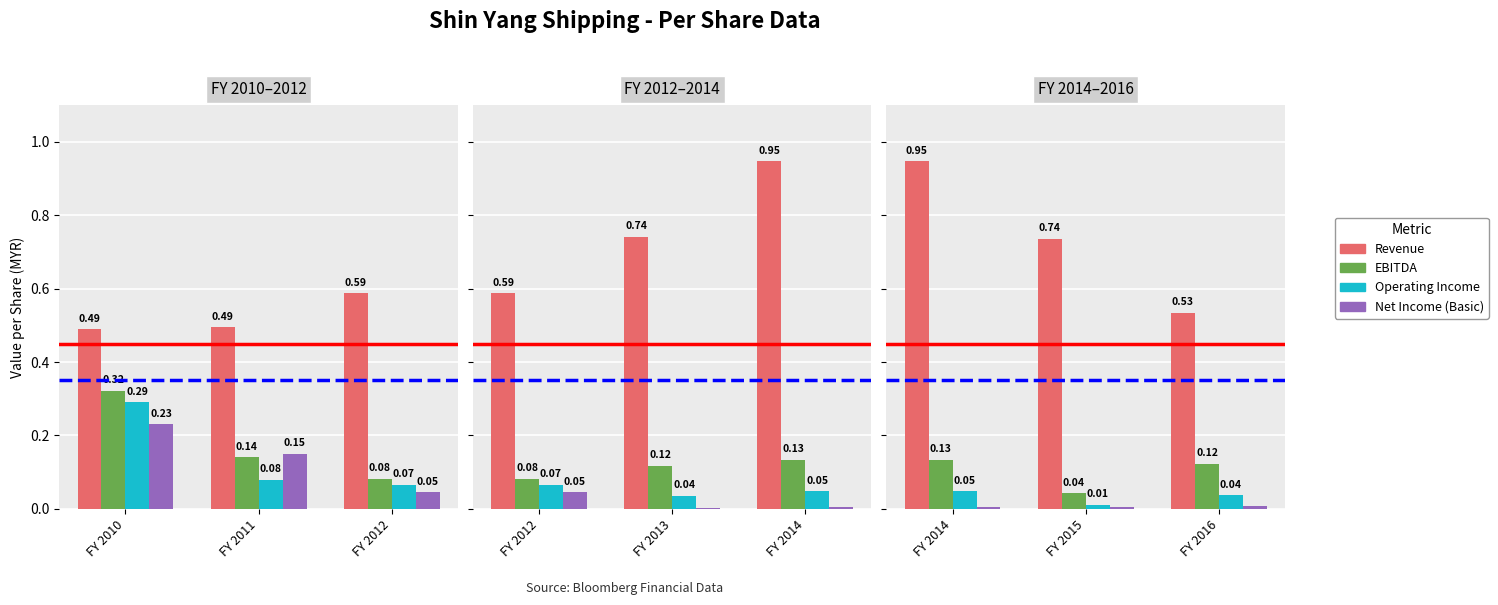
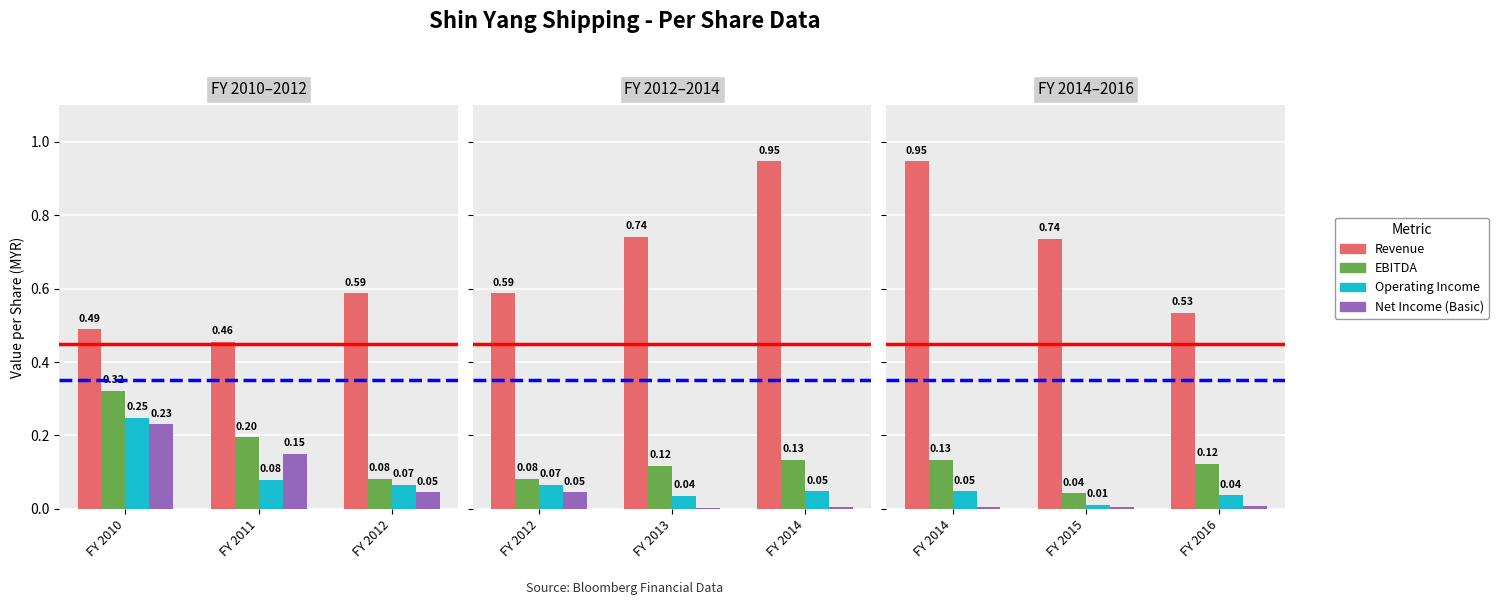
  {
    "FY 2010–2012": {
      "Revenue": {
        "FY 2010": 0.49,
-       "FY 2011": 0.49,
+       "FY 2011": 0.46,
        "FY 2012": 0.59
      },
      "EBITDA": {
        "FY 2010": 0.32,
-       "FY 2011": 0.14,
+       "FY 2011": 0.20,
        "FY 2012": 0.08
      },
      "Operating Income": {
-       "FY 2010": 0.29,
+       "FY 2010": 0.25,
        "FY 2011": 0.08,
        "FY 2012": 0.07
      },
      "Net Income (Basic)": {
        "FY 2010": 0.23,
        "FY 2011": 0.15,
        "FY 2012": 0.05
      }
    },
    "FY 2012–2014": {
      "Revenue": {
        "FY 2012": 0.59,
        "FY 2013": 0.74,
        "FY 2014": 0.95
      },
      "EBITDA": {
        "FY 2012": 0.08,
        "FY 2013": 0.12,
        "FY 2014": 0.13
      },
      "Operating Income": {
        "FY 2012": 0.07,
        "FY 2013": 0.04,
        "FY 2014": 0.05
      },
      "Net Income (Basic)": {
        "FY 2012": 0.05
      }
    },
    "FY 2014–2016": {
      "Revenue": {
        "FY 2014": 0.95,
        "FY 2015": 0.74,
        "FY 2016": 0.53
      },
      "EBITDA": {
        "FY 2014": 0.13,
        "FY 2015": 0.04,
        "FY 2016": 0.12
      },
      "Operating Income": {
        "FY 2014": 0.05,
        "FY 2015": 0.01,
        "FY 2016": 0.04
      }
    }
  }
